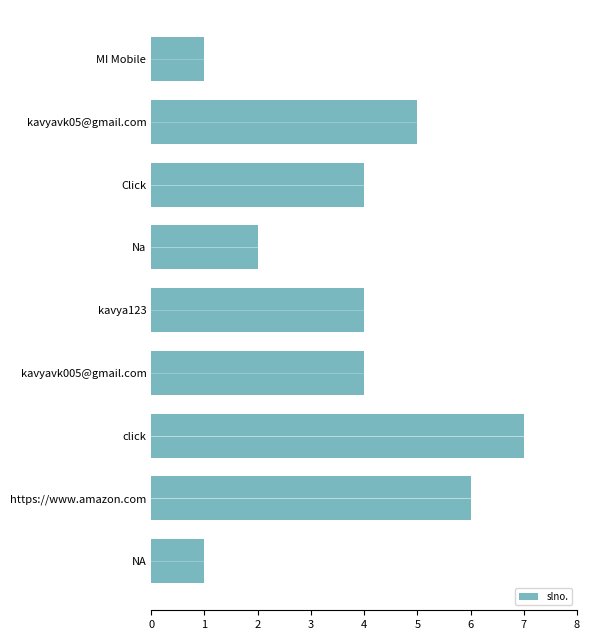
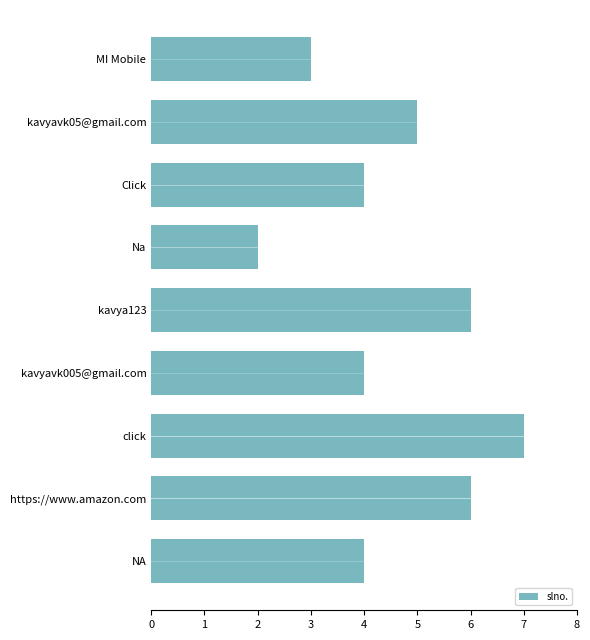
  {
-   "MI Mobile": 1,
+   "MI Mobile": 3,
    "kavyavk05@gmail.com": 5,
-   "kavya123": 4,
+   "kavya123": 6,
    "kavyavk005@gmail.com": 4,
-   "NA": 1
+   "NA": 4
  }
